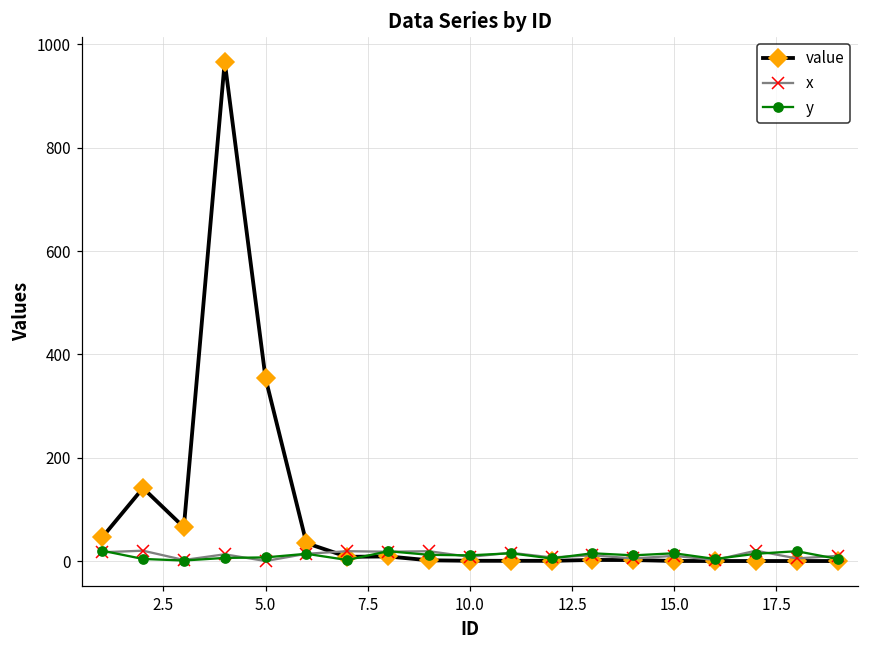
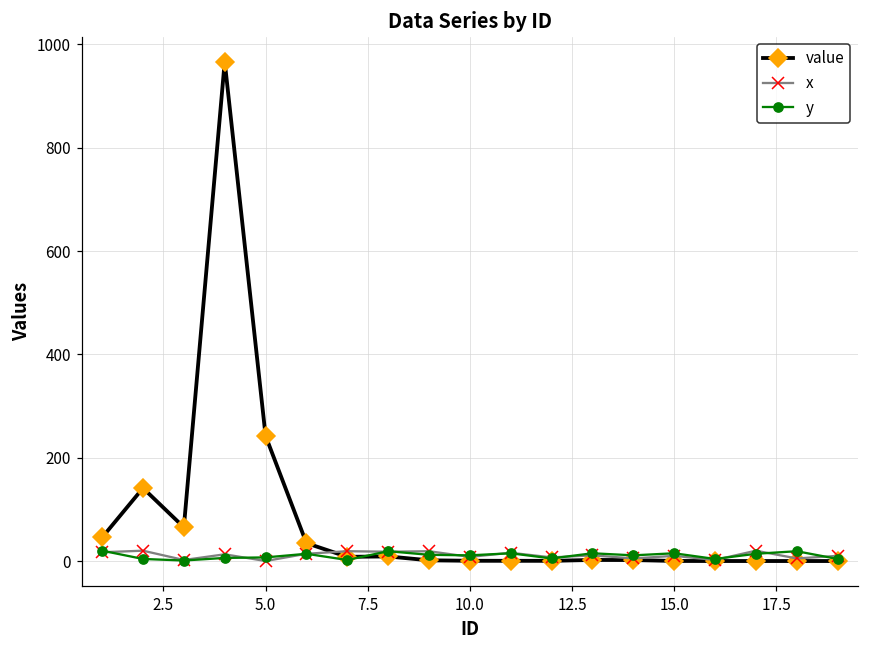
  {
    "value": {
-     "5.0": 350,
+     "5.0": 240,
      "10.0": 0,
      "15.0": 0
    },
    "x": {
      "5.0": 0
    },
    "y": {
      "5.0": 10
    }
  }
